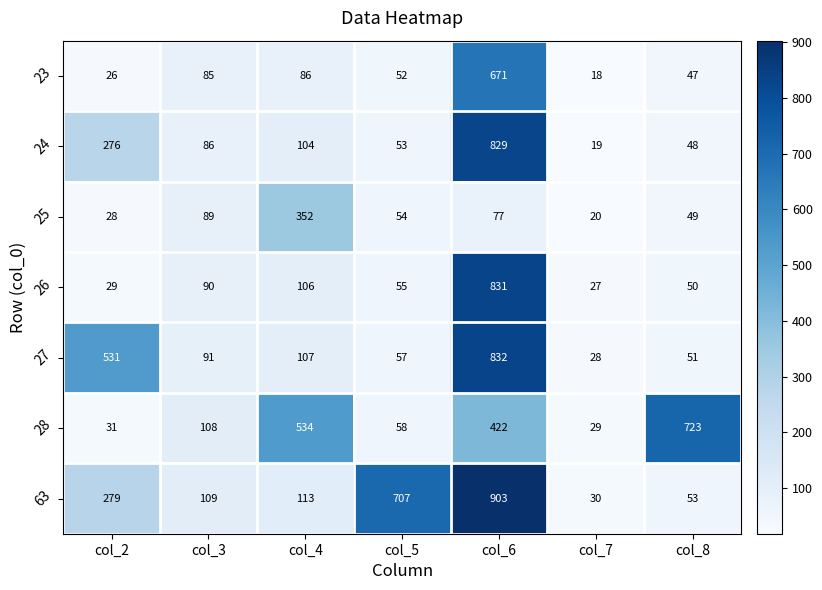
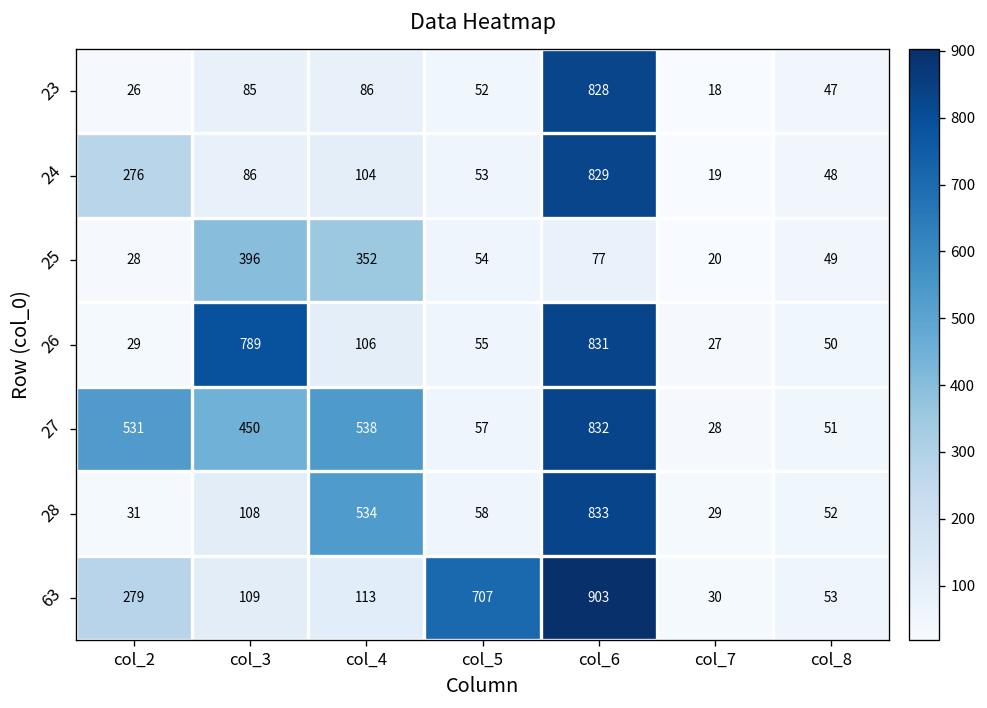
  {
    "23": {
      "col_2": 26,
      "col_3": 85,
      "col_4": 86,
      "col_5": 52,
-     "col_6": 671,
+     "col_6": 828,
      "col_7": 18,
      "col_8": 47
    },
    "24": {
      "col_2": 276,
      "col_3": 86,
      "col_4": 104,
      "col_5": 53,
      "col_6": 829,
      "col_7": 19,
      "col_8": 48
    },
    "25": {
      "col_2": 28,
-     "col_3": 89,
+     "col_3": 396,
      "col_4": 352,
      "col_5": 54,
      "col_6": 77,
      "col_7": 20,
      "col_8": 49
    },
    "26": {
      "col_2": 29,
-     "col_3": 90,
+     "col_3": 789,
      "col_4": 106,
      "col_5": 55,
      "col_6": 831,
      "col_7": 27,
      "col_8": 50
    },
    "27": {
      "col_2": 531,
-     "col_3": 91,
-     "col_4": 107,
+     "col_3": 450,
+     "col_4": 538,
      "col_5": 57,
      "col_6": 832,
      "col_7": 28,
      "col_8": 51
    },
    "28": {
      "col_2": 31,
      "col_3": 108,
      "col_4": 534,
      "col_5": 58,
-     "col_6": 422,
+     "col_6": 833,
      "col_7": 29,
-     "col_8": 723
+     "col_8": 52
    },
    "63": {
      "col_2": 279,
      "col_3": 109,
      "col_4": 113,
      "col_5": 707,
      "col_6": 903,
      "col_7": 30,
      "col_8": 53
    }
  }
